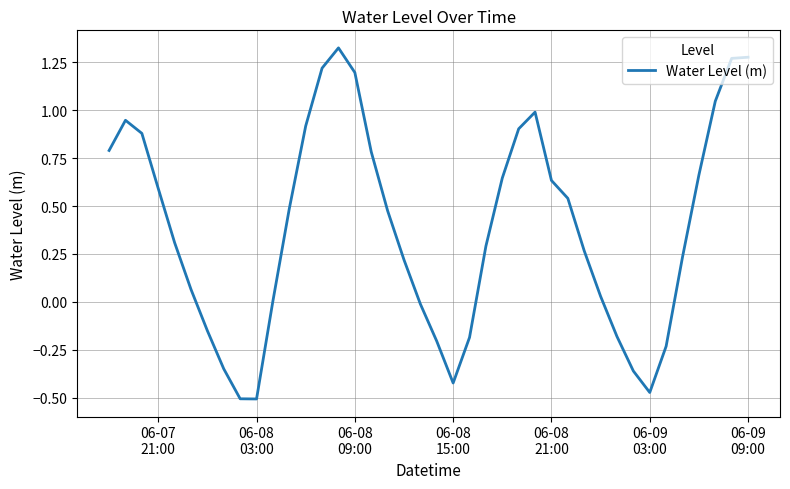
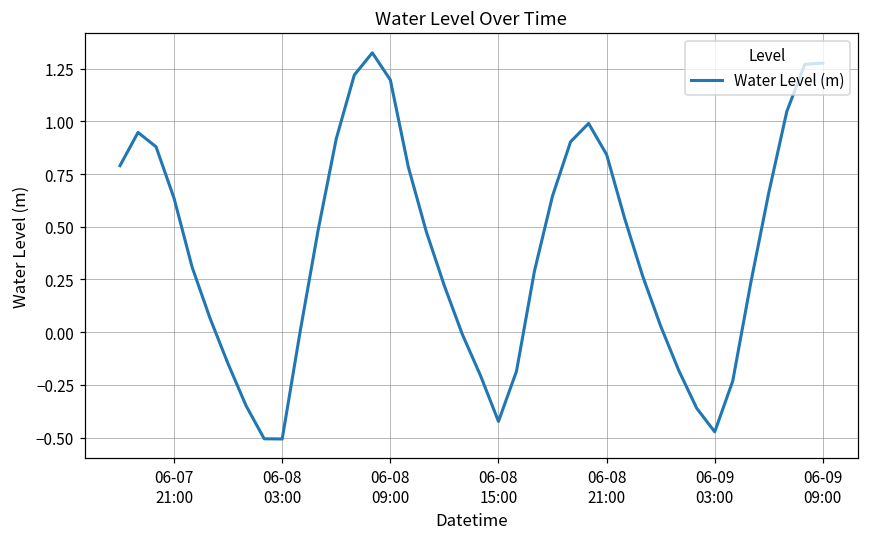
  {
-   "06-07 21:00": 0.59,
+   "06-07 21:00": 0.64,
    "06-08 03:00": -0.51,
    "06-08 09:00": 1.20,
    "06-08 15:00": -0.42,
-   "06-08 21:00": 0.63,
+   "06-08 21:00": 0.84,
    "06-09 03:00": -0.47
  }
